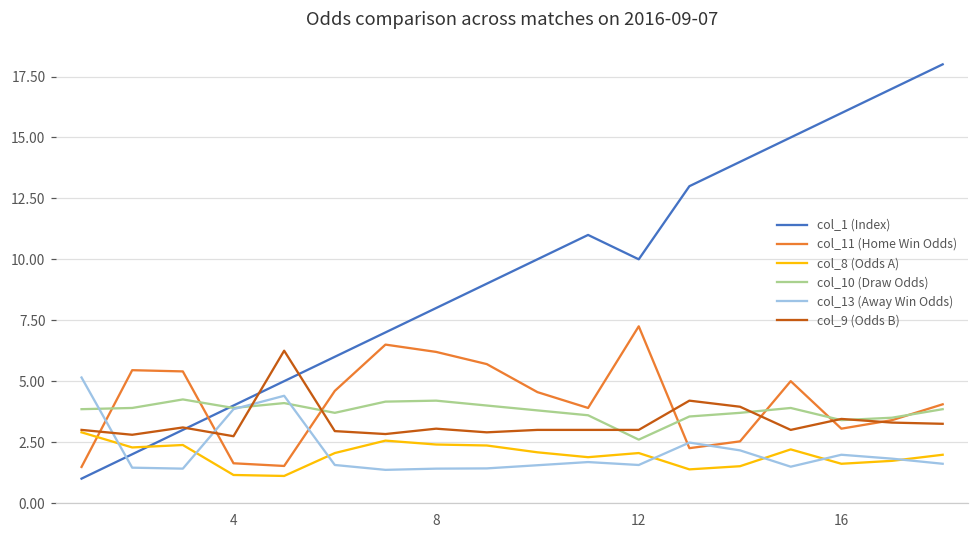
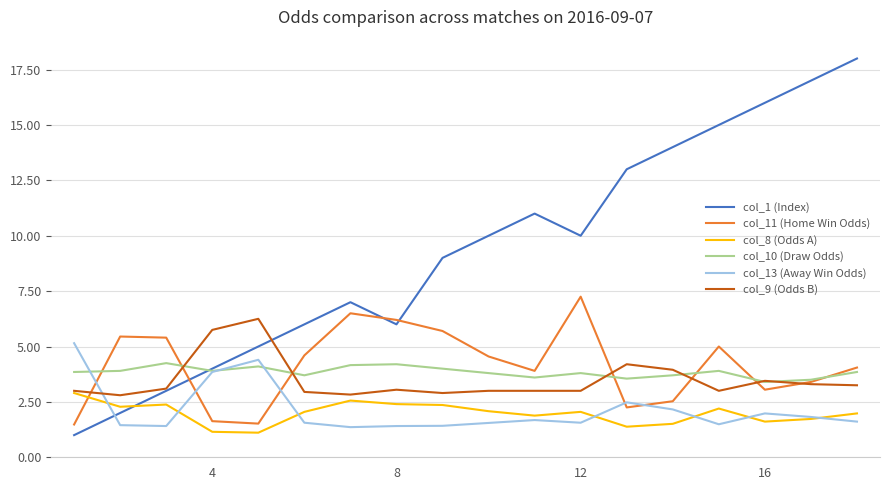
  {
    "col_1 (Index)": {
-     "8": 8,
+     "8": 6,
      "12": 10,
      "16": 16
    },
    "col_11 (Home Win Odds)": {
      "4": 1.6,
      "8": 6.2,
      "12": 7.3,
      "16": 3.1
    },
    "col_8 (Odds A)": {
      "4": 1.2,
      "8": 2.4,
      "12": 2.1,
      "16": 1.6
    },
    "col_10 (Draw Odds)": {
      "8": 4.2,
-     "12": 2.6
+     "12": 3.8
    },
    "col_13 (Away Win Odds)": {
      "8": 1.4,
      "12": 1.6,
      "16": 2.0
    },
    "col_9 (Odds B)": {
-     "4": 2.7,
+     "4": 5.8,
      "8": 3.1,
      "12": 3.0
    }
  }
